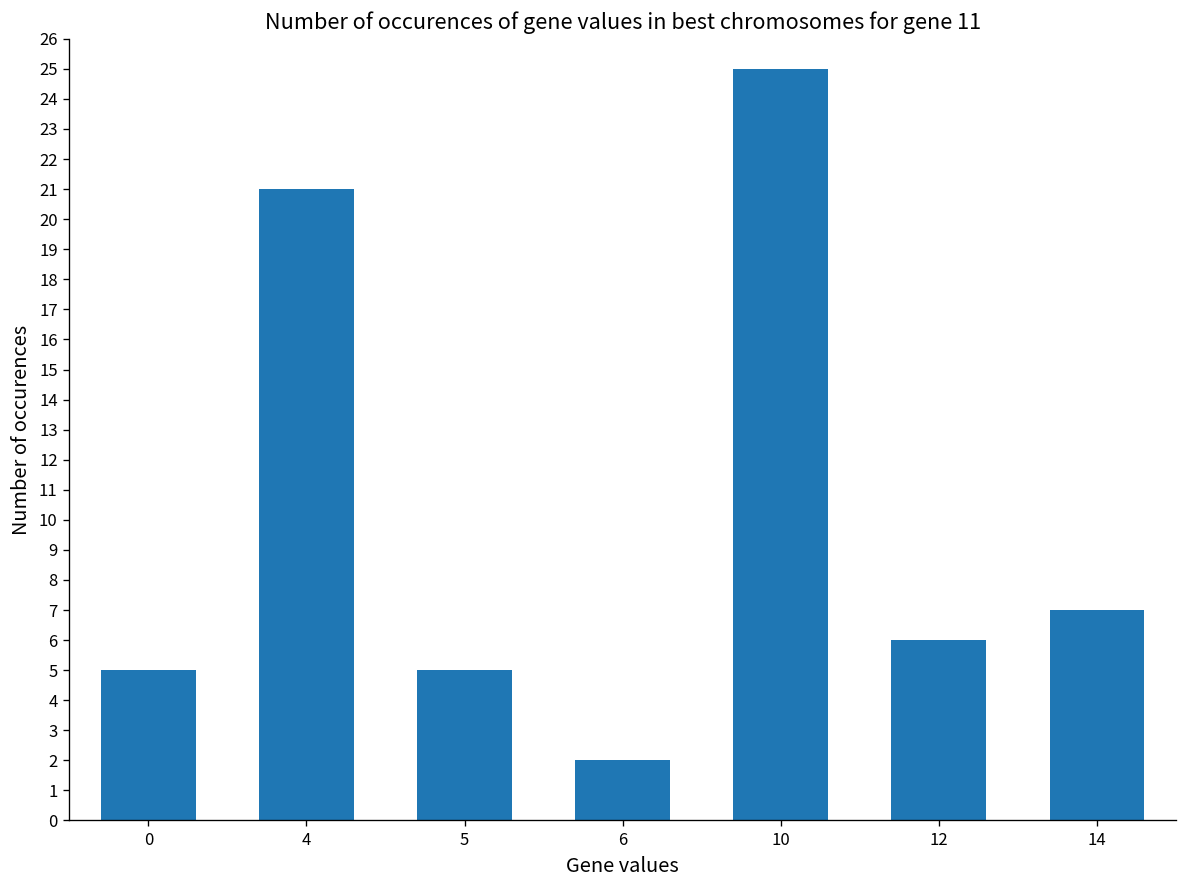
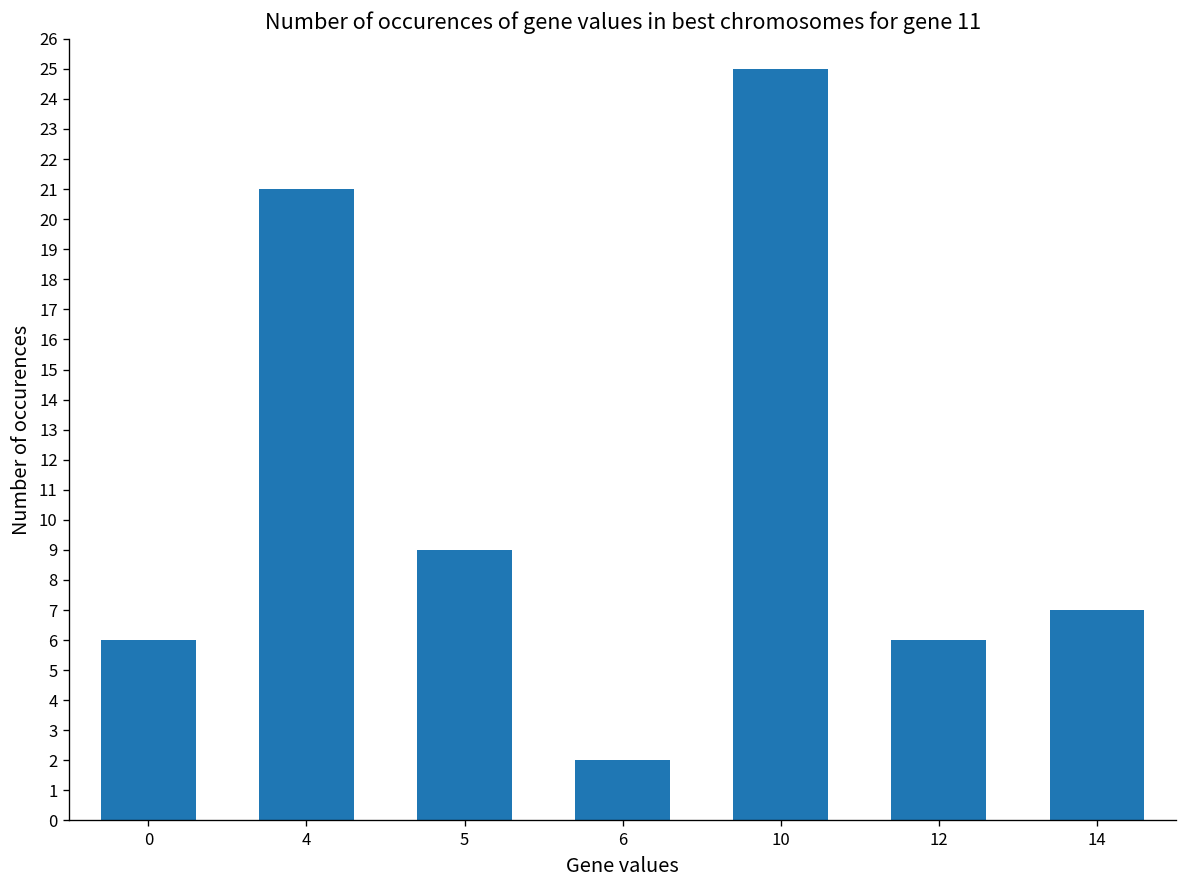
  {
-   "0": 5,
+   "0": 6,
    "4": 21,
-   "5": 5,
+   "5": 9,
    "6": 2,
    "10": 25,
    "12": 6,
    "14": 7
  }
